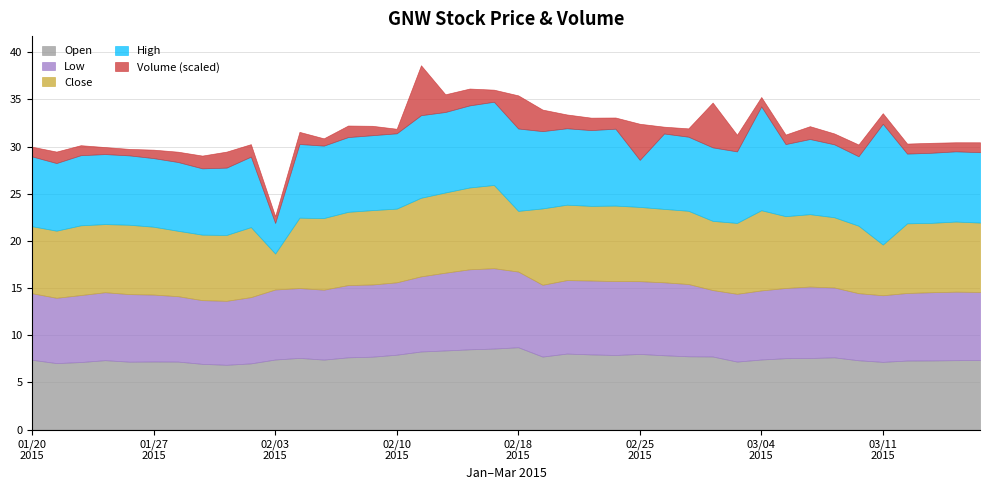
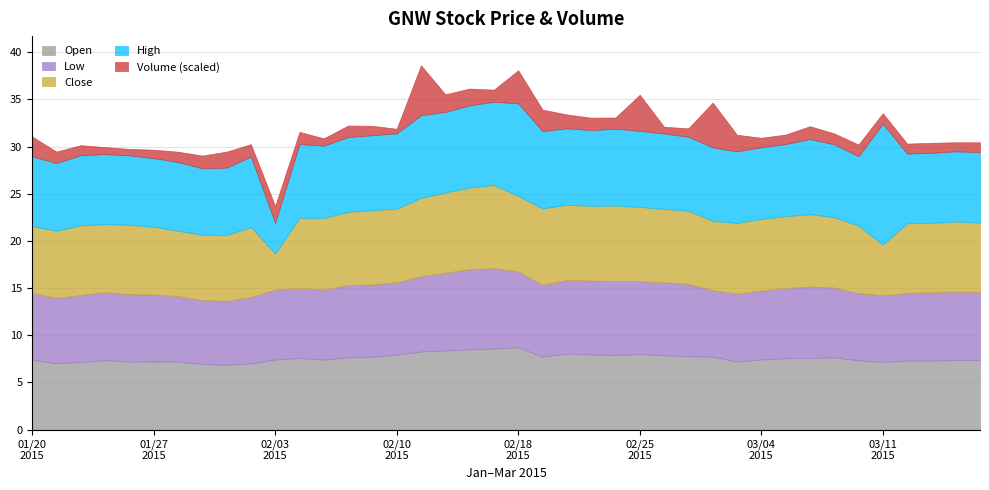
  {
    "Close": {
      "01/20 2015": 7,
      "01/27 2015": 7,
      "02/03 2015": 4,
      "02/10 2015": 8,
-     "02/18 2015": 6,
+     "02/18 2015": 8,
      "02/25 2015": 8,
-     "03/04 2015": 9,
+     "03/04 2015": 8,
      "03/11 2015": 5
    },
    "High": {
      "01/20 2015": 7,
      "01/27 2015": 7,
      "02/03 2015": 3,
      "02/10 2015": 8,
-     "02/18 2015": 9,
-     "02/25 2015": 5,
-     "03/04 2015": 11,
+     "02/18 2015": 10,
+     "02/25 2015": 8,
+     "03/04 2015": 8,
      "03/11 2015": 13
    },
    "Volume (scaled)": {
-     "01/20 2015": 1,
+     "01/20 2015": 2,
      "01/27 2015": 1,
-     "02/03 2015": 1,
+     "02/03 2015": 2,
      "02/10 2015": 0,
      "02/18 2015": 4,
      "02/25 2015": 4,
      "03/04 2015": 1,
      "03/11 2015": 1
    }
  }
